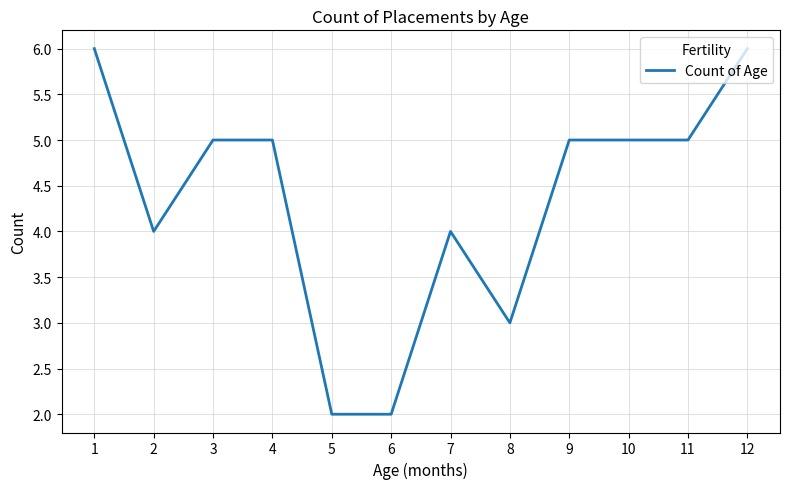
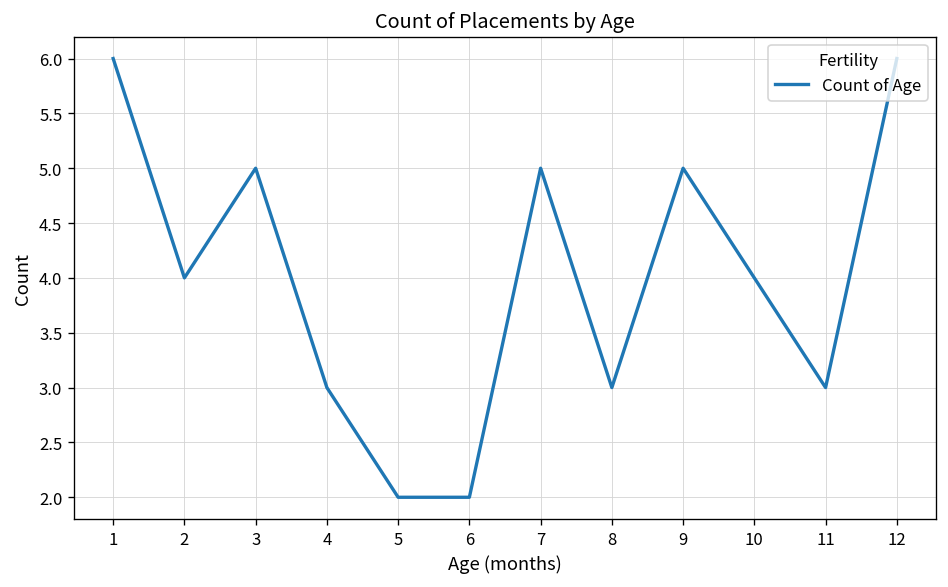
  {
    "1": 6,
    "2": 4,
    "3": 5,
-   "4": 5,
+   "4": 3,
    "5": 2,
    "6": 2,
-   "7": 4,
+   "7": 5,
    "8": 3,
    "9": 5,
-   "10": 5,
-   "11": 5
+   "10": 4,
+   "11": 3
  }
